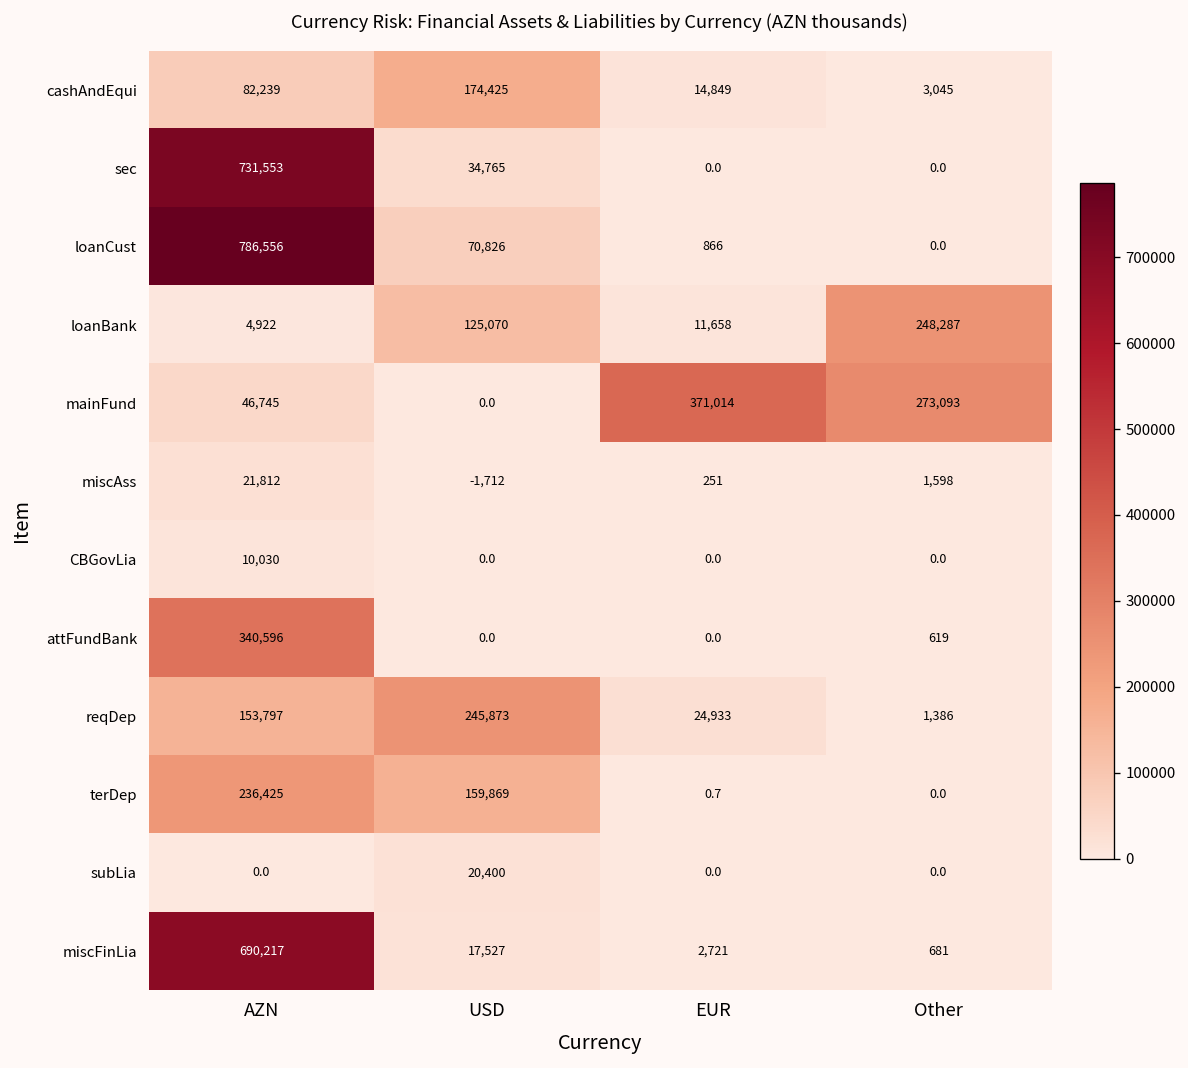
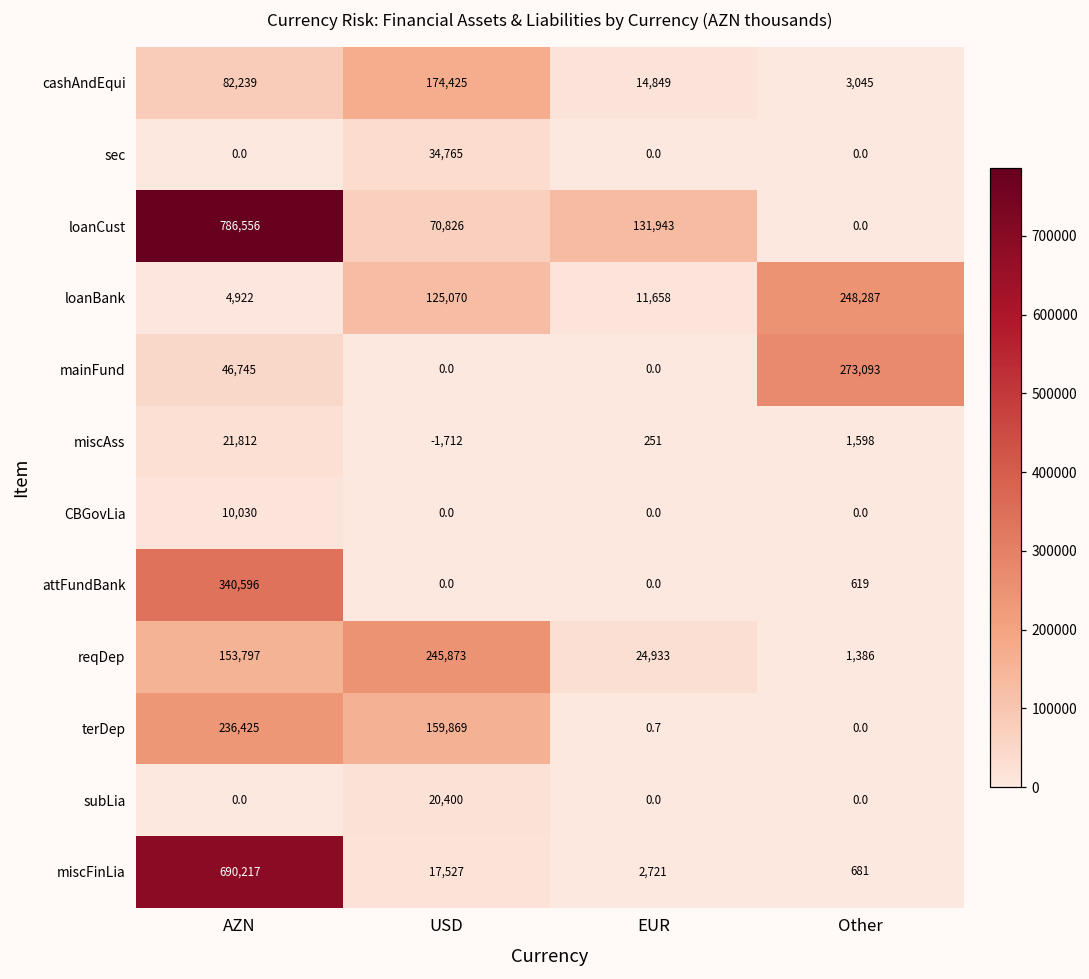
  {
    "cashAndEqui": {
      "AZN": "82,239",
      "USD": "174,425",
      "EUR": "14,849",
      "Other": "3,045"
    },
    "sec": {
-     "AZN": "731,553",
+     "AZN": "0.0",
      "USD": "34,765",
      "EUR": "0.0",
      "Other": "0.0"
    },
    "loanCust": {
      "AZN": "786,556",
      "USD": "70,826",
-     "EUR": "866",
+     "EUR": "131,943",
      "Other": "0.0"
    },
    "loanBank": {
      "AZN": "4,922",
      "USD": "125,070",
      "EUR": "11,658",
      "Other": "248,287"
    },
    "mainFund": {
      "AZN": "46,745",
      "USD": "0.0",
-     "EUR": "371,014",
+     "EUR": "0.0",
      "Other": "273,093"
    },
    "miscAss": {
      "AZN": "21,812",
      "USD": "-1,712",
      "EUR": "251",
      "Other": "1,598"
    },
    "CBGovLia": {
      "AZN": "10,030",
      "USD": "0.0",
      "EUR": "0.0",
      "Other": "0.0"
    },
    "attFundBank": {
      "AZN": "340,596",
      "USD": "0.0",
      "EUR": "0.0",
      "Other": "619"
    },
    "reqDep": {
      "AZN": "153,797",
      "USD": "245,873",
      "EUR": "24,933",
      "Other": "1,386"
    },
    "terDep": {
      "AZN": "236,425",
      "USD": "159,869",
      "EUR": "0.7",
      "Other": "0.0"
    },
    "subLia": {
      "AZN": "0.0",
      "USD": "20,400",
      "EUR": "0.0",
      "Other": "0.0"
    },
    "miscFinLia": {
      "AZN": "690,217",
      "USD": "17,527",
      "EUR": "2,721",
      "Other": "681"
    }
  }
